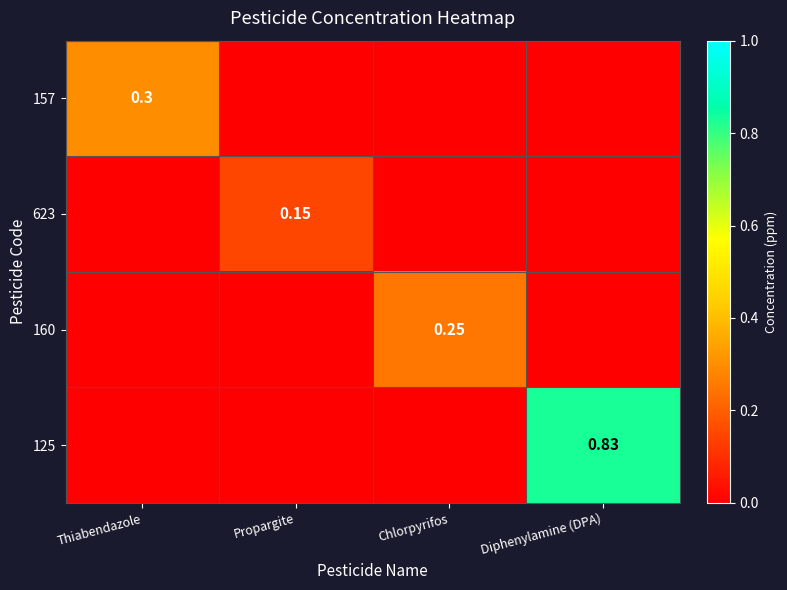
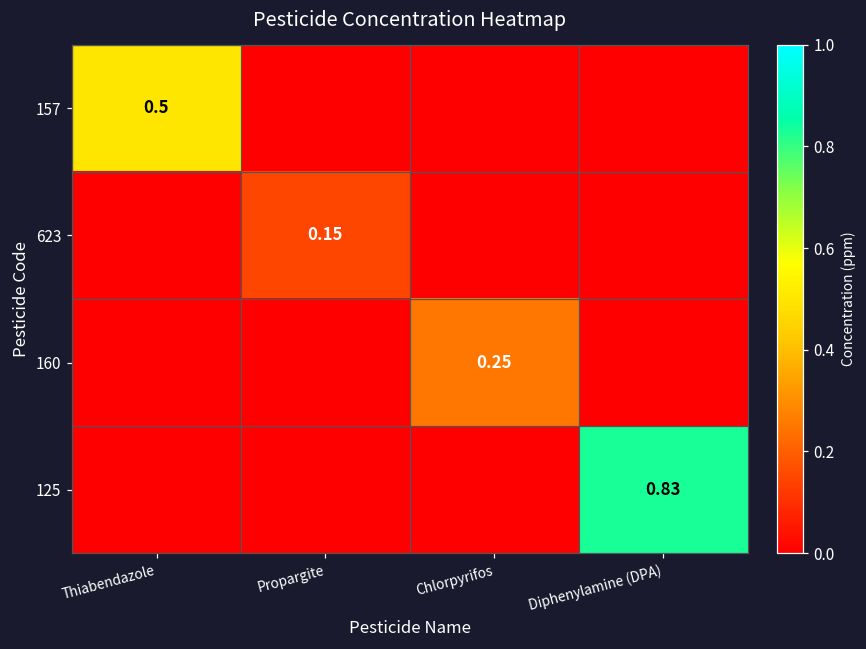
  {
    "157": {
-     "Thiabendazole": 0.3
+     "Thiabendazole": 0.5
    },
    "623": {
      "Propargite": 0.15
    },
    "160": {
      "Chlorpyrifos": 0.25
    },
    "125": {
      "Diphenylamine (DPA)": 0.83
    }
  }
